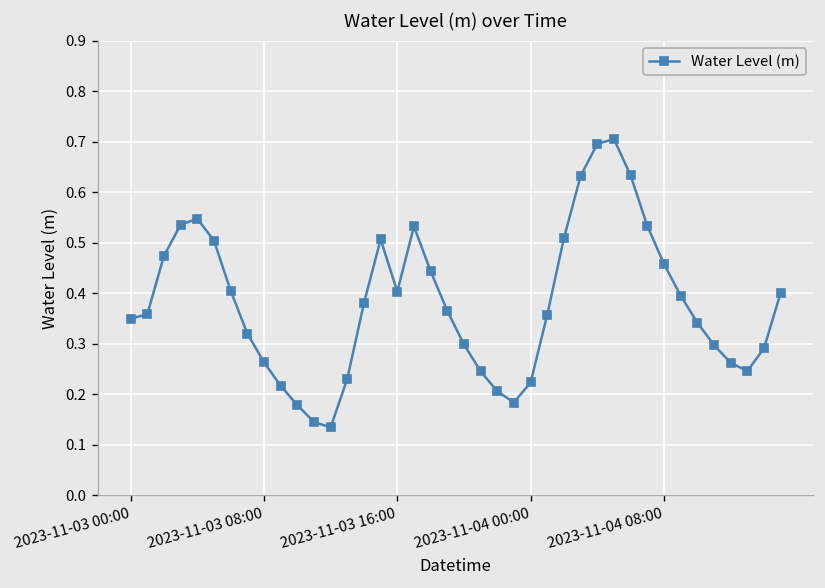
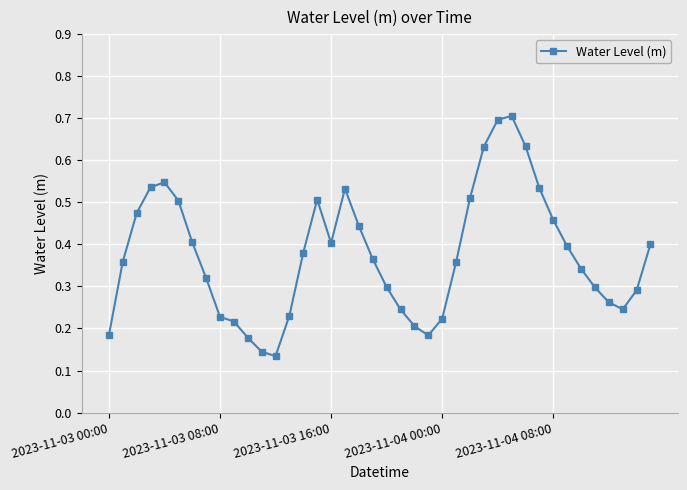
  {
-   "2023-11-03 00:00": 0.35,
-   "2023-11-03 08:00": 0.26,
+   "2023-11-03 00:00": 0.18,
+   "2023-11-03 08:00": 0.23,
    "2023-11-03 16:00": 0.40,
    "2023-11-04 00:00": 0.22,
    "2023-11-04 08:00": 0.46
  }
